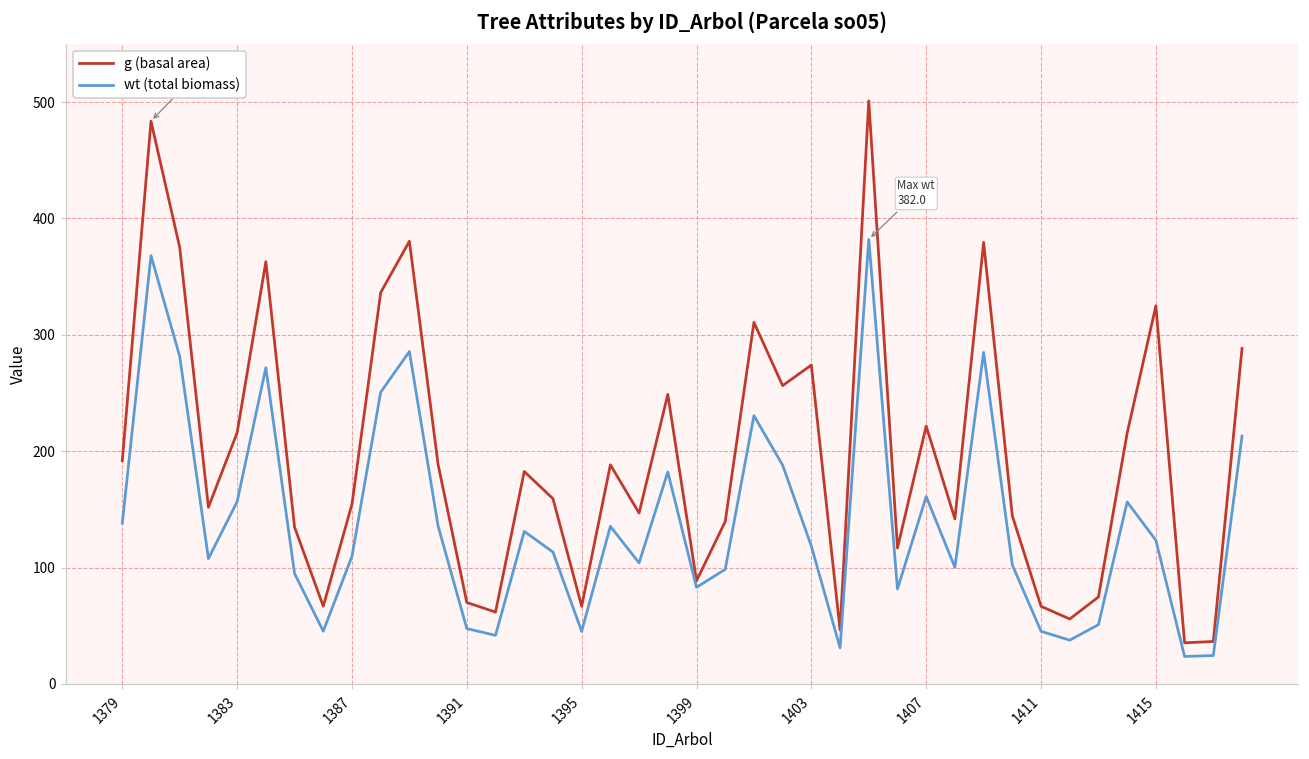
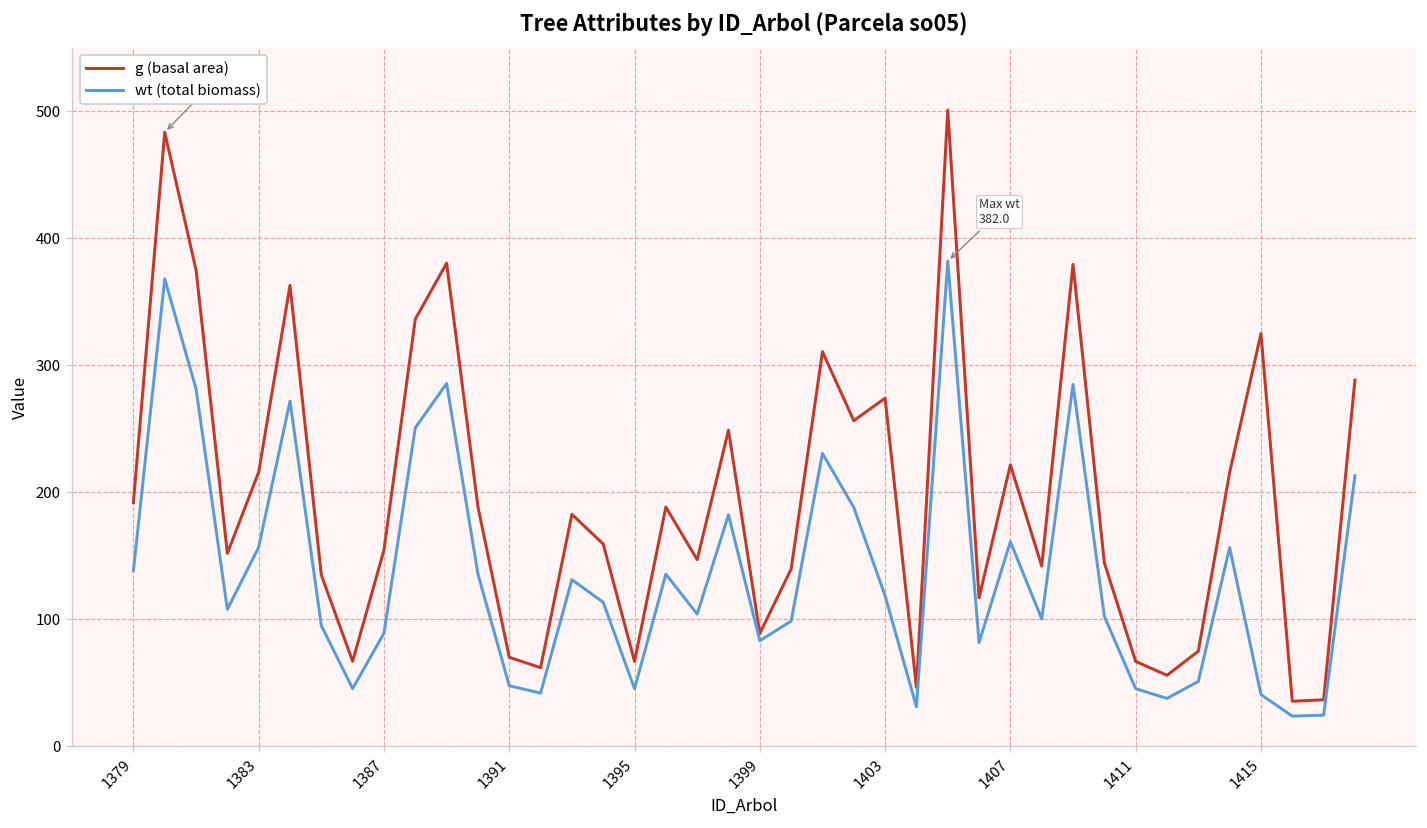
  {
    "g (basal area)": {
      "1379": 192,
      "1383": 216,
      "1387": 154,
      "1391": 70,
      "1395": 67,
      "1399": 89,
      "1403": 274,
      "1407": 222,
      "1411": 67,
      "1415": 325
    },
    "wt (total biomass)": {
      "1379": 138,
      "1383": 157,
-     "1387": 110,
+     "1387": 89,
      "1391": 48,
      "1395": 45,
      "1399": 83,
      "1403": 118,
      "1407": 161,
      "1411": 45,
-     "1415": 123
+     "1415": 41
    }
  }
